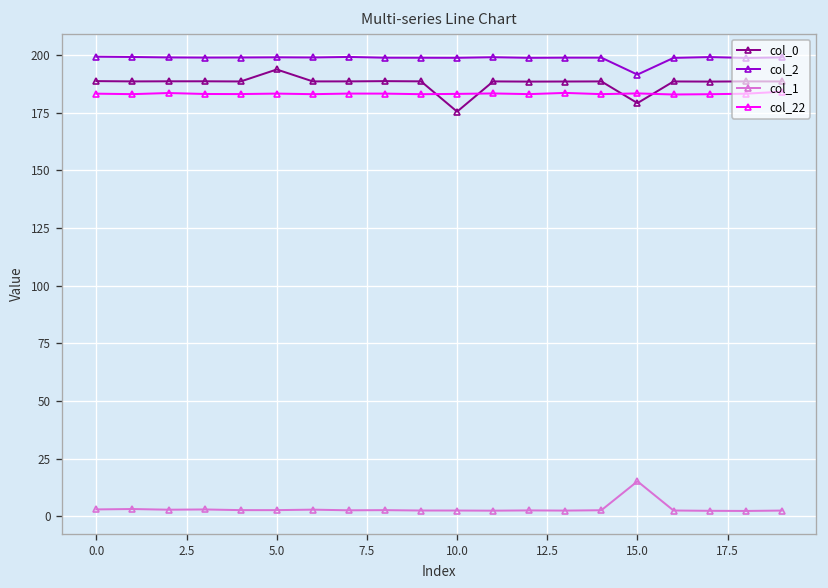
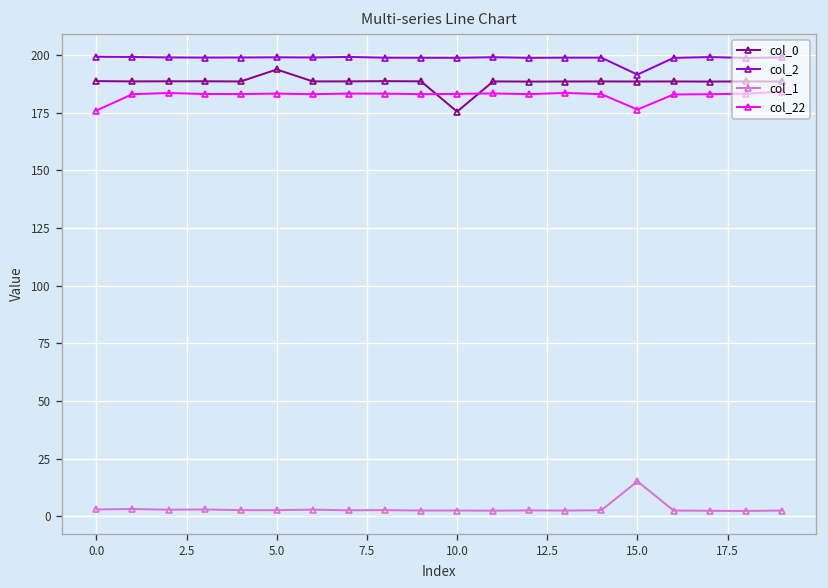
  {
    "col_0": {
      "0.0": 189,
      "5.0": 194,
      "10.0": 176,
-     "15.0": 179
+     "15.0": 189
    },
    "col_2": {
      "0.0": 199,
      "5.0": 199,
      "10.0": 199,
      "15.0": 192
    },
    "col_1": {
      "0.0": 3,
      "5.0": 3,
      "10.0": 2,
      "15.0": 15
    },
    "col_22": {
-     "0.0": 183,
+     "0.0": 176,
      "5.0": 183,
      "10.0": 183,
-     "15.0": 183
+     "15.0": 176
    }
  }
